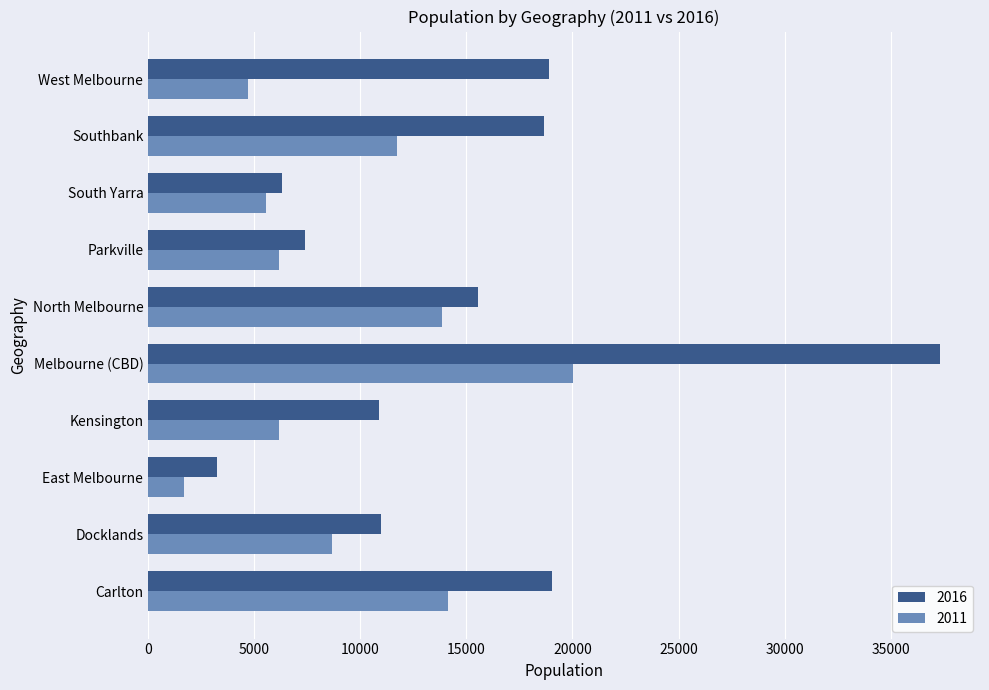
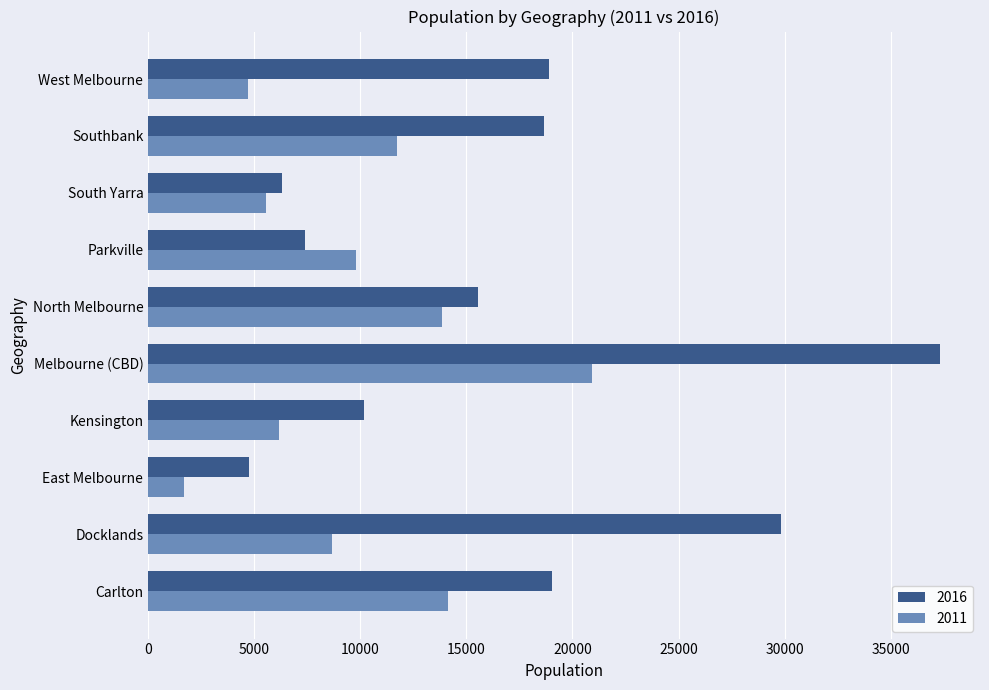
  {
    "2016": {
      "West Melbourne": 18900,
      "Southbank": 18700,
      "South Yarra": 6300,
      "Parkville": 7400,
      "North Melbourne": 15500,
      "Melbourne (CBD)": 37300,
-     "Kensington": 10900,
-     "East Melbourne": 3200,
-     "Docklands": 11000,
+     "Kensington": 10200,
+     "East Melbourne": 4700,
+     "Docklands": 29800,
      "Carlton": 19000
    },
    "2011": {
      "West Melbourne": 4700,
      "Southbank": 11800,
      "South Yarra": 5500,
-     "Parkville": 6200,
+     "Parkville": 9800,
      "North Melbourne": 13800,
-     "Melbourne (CBD)": 20000,
+     "Melbourne (CBD)": 20900,
      "Kensington": 6200,
      "East Melbourne": 1700,
      "Docklands": 8700,
      "Carlton": 14100
    }
  }
